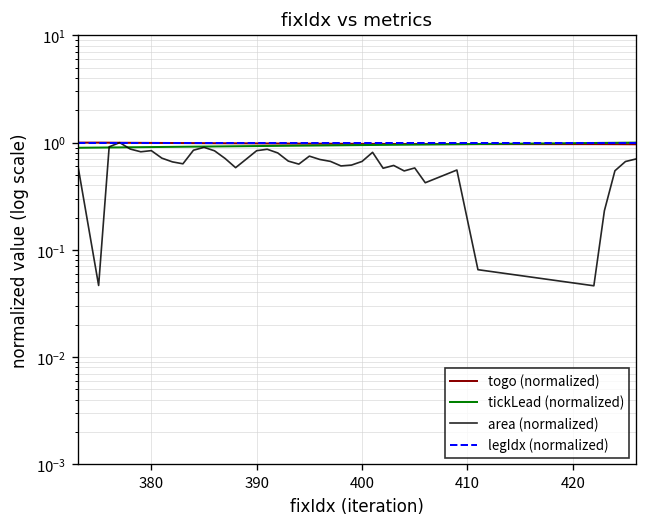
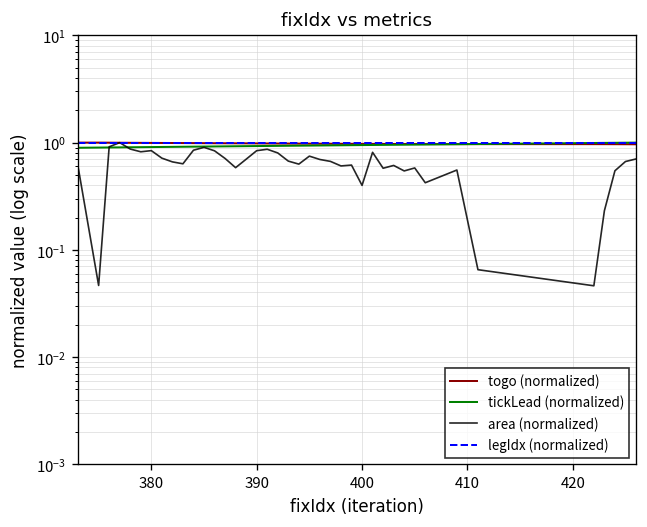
  {
    "tickLead (normalized)": {
      "380": 0.9
    },
    "area (normalized)": {
      "380": 0.8,
      "390": 0.8,
-     "400": 0.7
+     "400": 0.4
    }
  }
